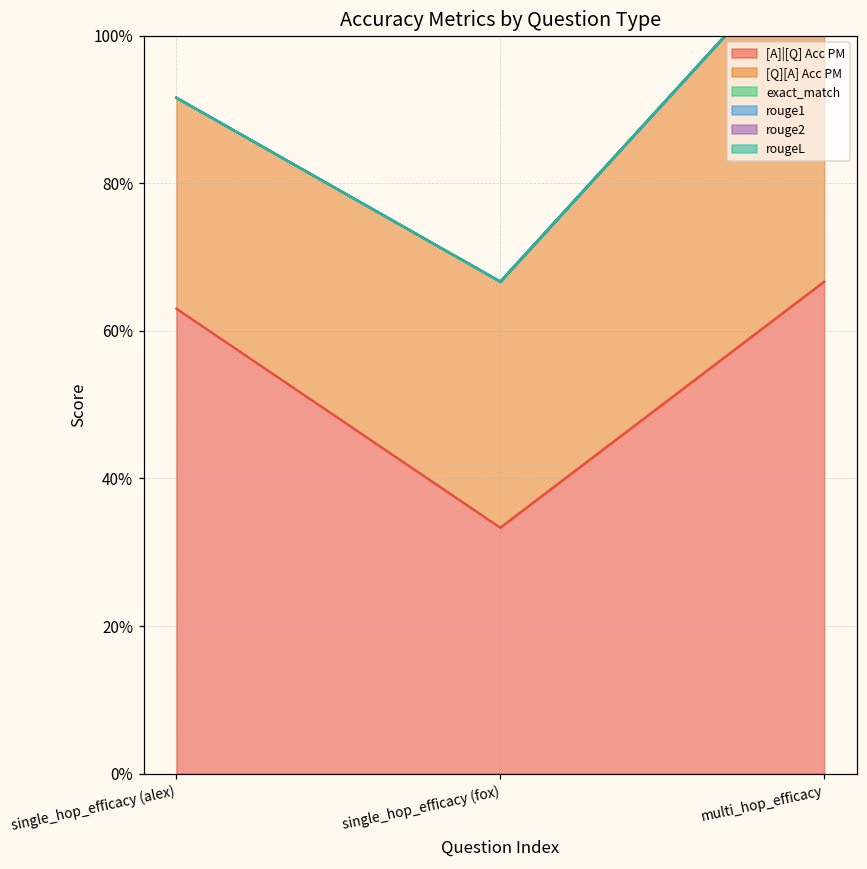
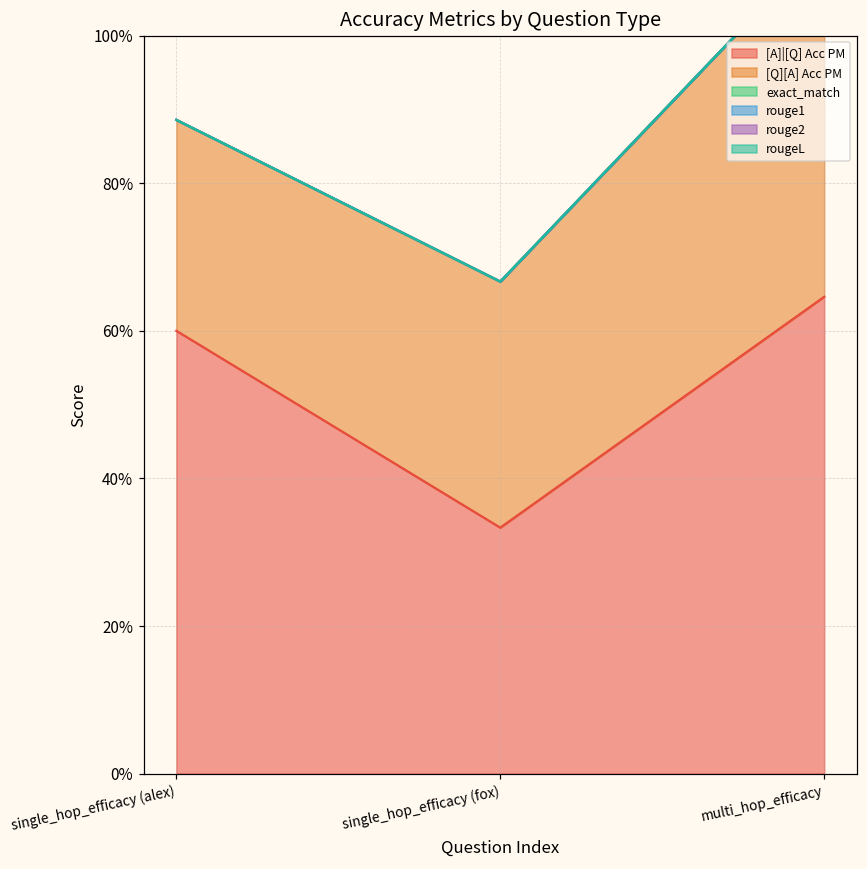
  {
    "[A]|[Q] Acc PM": {
-     "single_hop_efficacy (alex)": "63%",
+     "single_hop_efficacy (alex)": "60%",
      "single_hop_efficacy (fox)": "33%",
-     "multi_hop_efficacy": "67%"
+     "multi_hop_efficacy": "65%"
    }
  }
